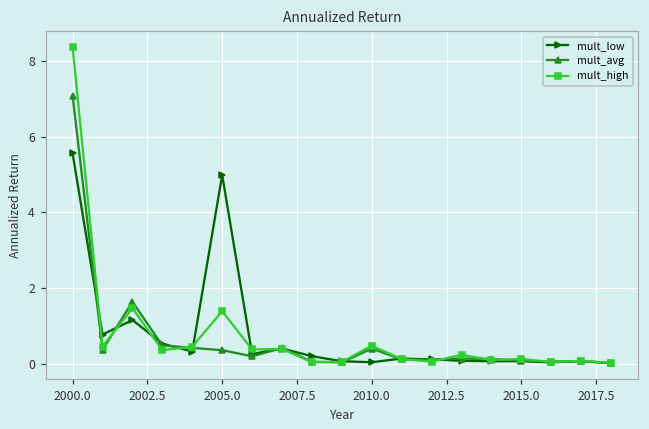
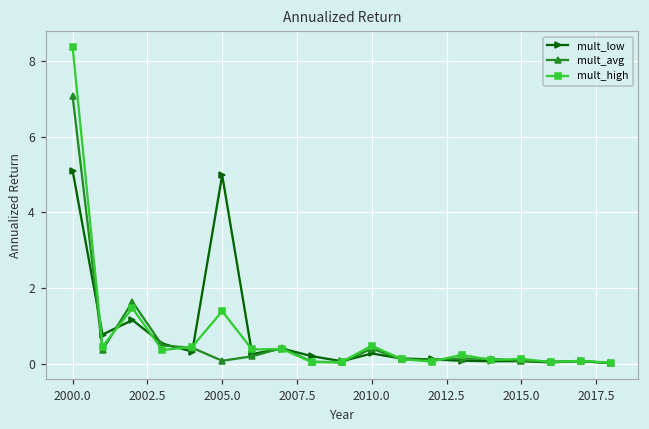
  {
    "mult_low": {
-     "2000.0": 5.6,
+     "2000.0": 5.1,
      "2005.0": 5.0,
-     "2010.0": 0.0
+     "2010.0": 0.3
    },
    "mult_avg": {
      "2000.0": 7.1,
-     "2005.0": 0.4,
+     "2005.0": 0.1,
      "2010.0": 0.4
    },
    "mult_high": {
      "2000.0": 8.4,
      "2005.0": 1.4,
      "2010.0": 0.5
    }
  }
